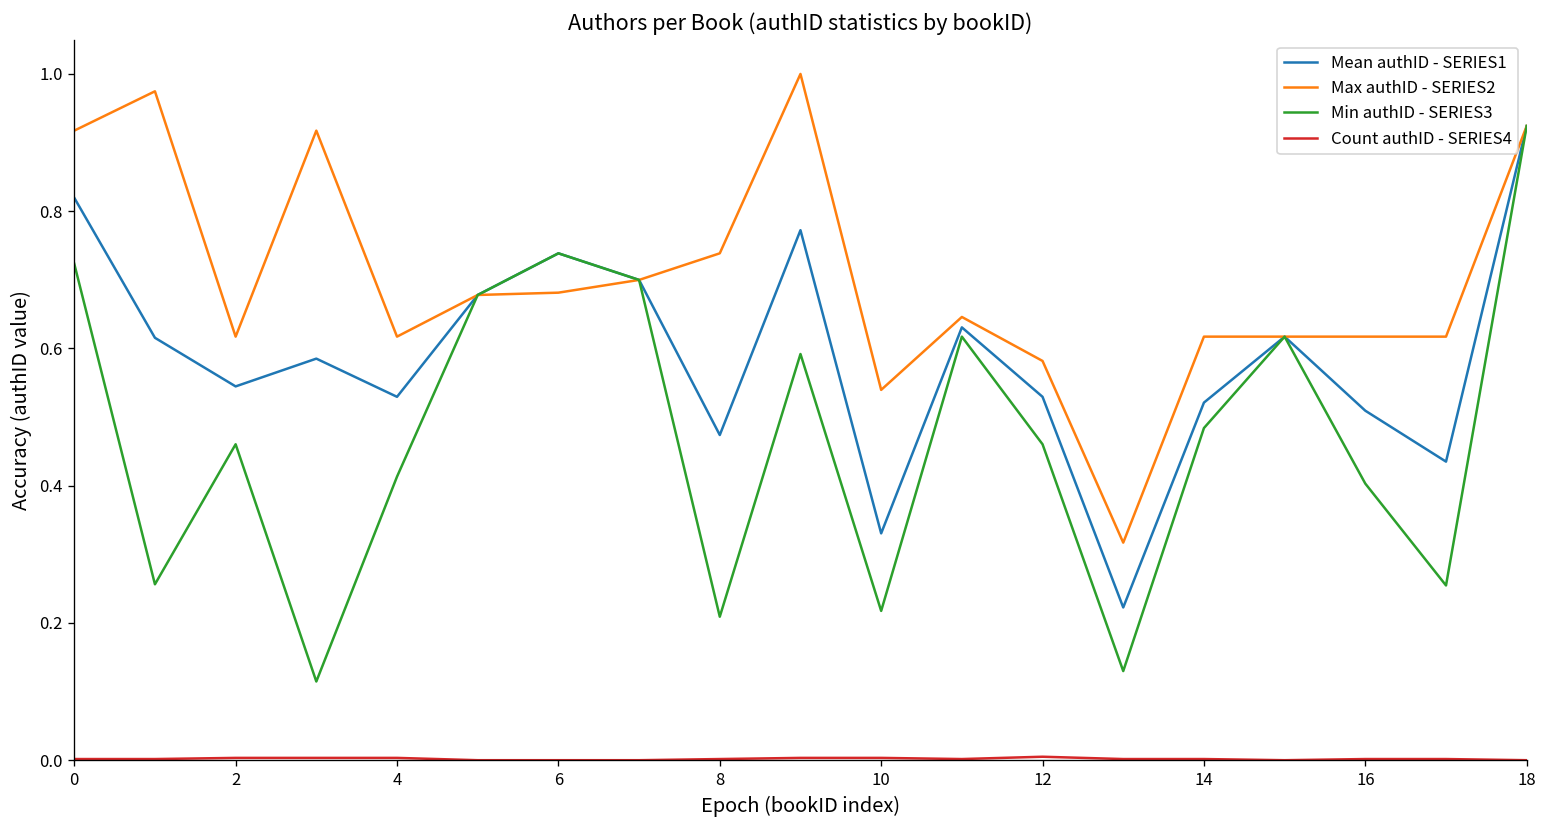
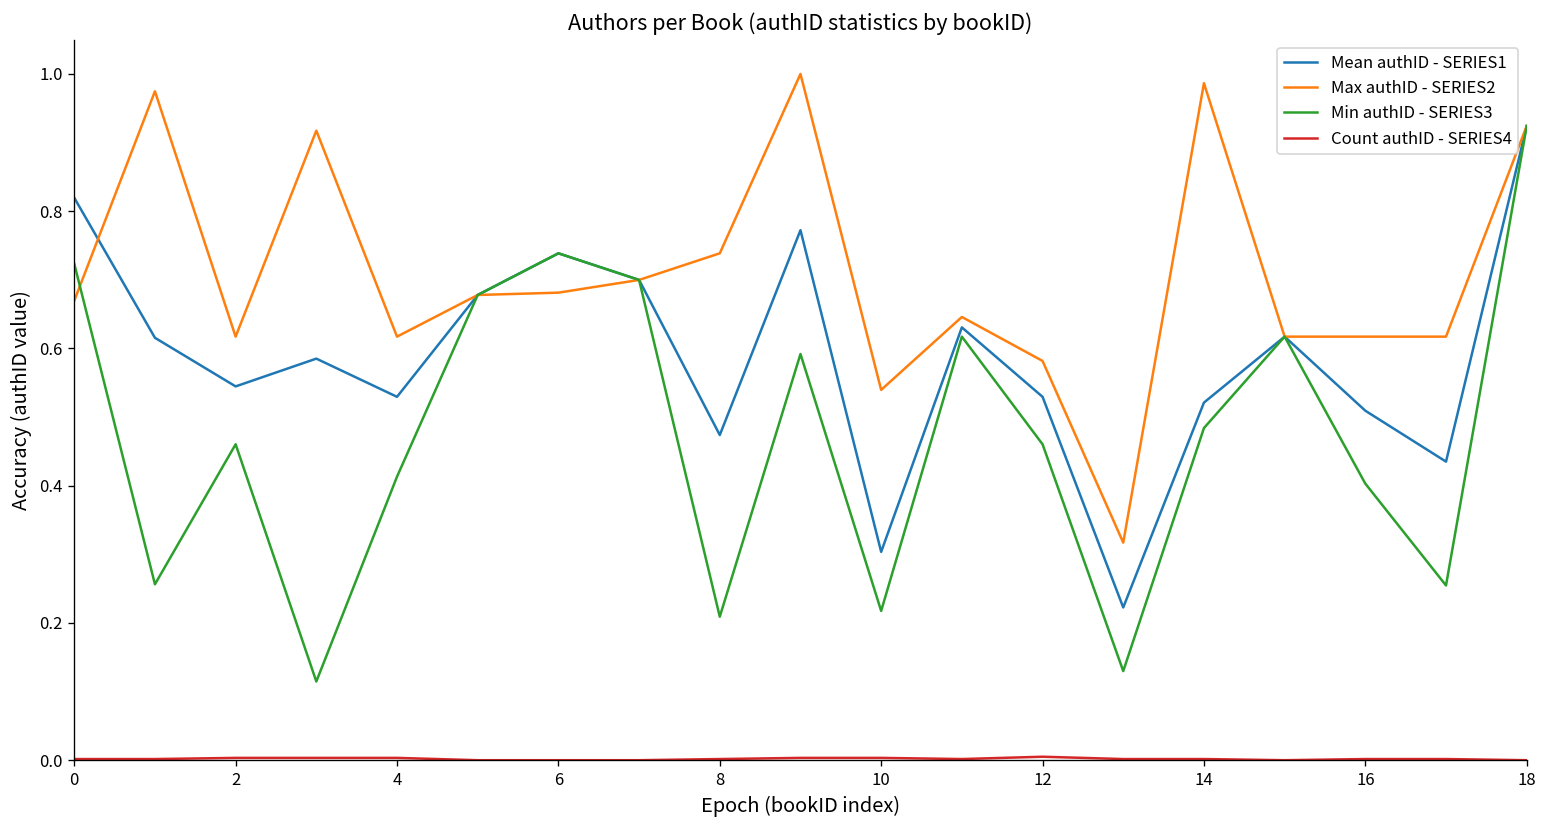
  {
    "Mean authID - SERIES1": {
      "0": 0.82,
      "2": 0.54,
      "4": 0.53,
      "8": 0.47,
-     "10": 0.33,
+     "10": 0.30,
      "12": 0.53,
      "14": 0.52,
      "16": 0.51
    },
    "Max authID - SERIES2": {
-     "0": 0.92,
+     "0": 0.67,
      "2": 0.62,
      "4": 0.62,
      "6": 0.68,
      "8": 0.74,
      "10": 0.54,
      "12": 0.58,
-     "14": 0.62,
+     "14": 0.99,
      "16": 0.62
    },
    "Min authID - SERIES3": {
      "0": 0.72,
      "2": 0.46,
      "4": 0.41,
      "8": 0.21,
      "10": 0.22,
      "12": 0.46,
      "14": 0.48,
      "16": 0.40
    },
    "Count authID - SERIES4": {
      "0": 0.00,
      "2": 0.00,
      "4": 0.00,
      "6": 0.00,
      "8": 0.00,
      "10": 0.00,
      "12": 0.01,
      "14": 0.00,
      "16": 0.00,
      "18": 0.00
    }
  }
